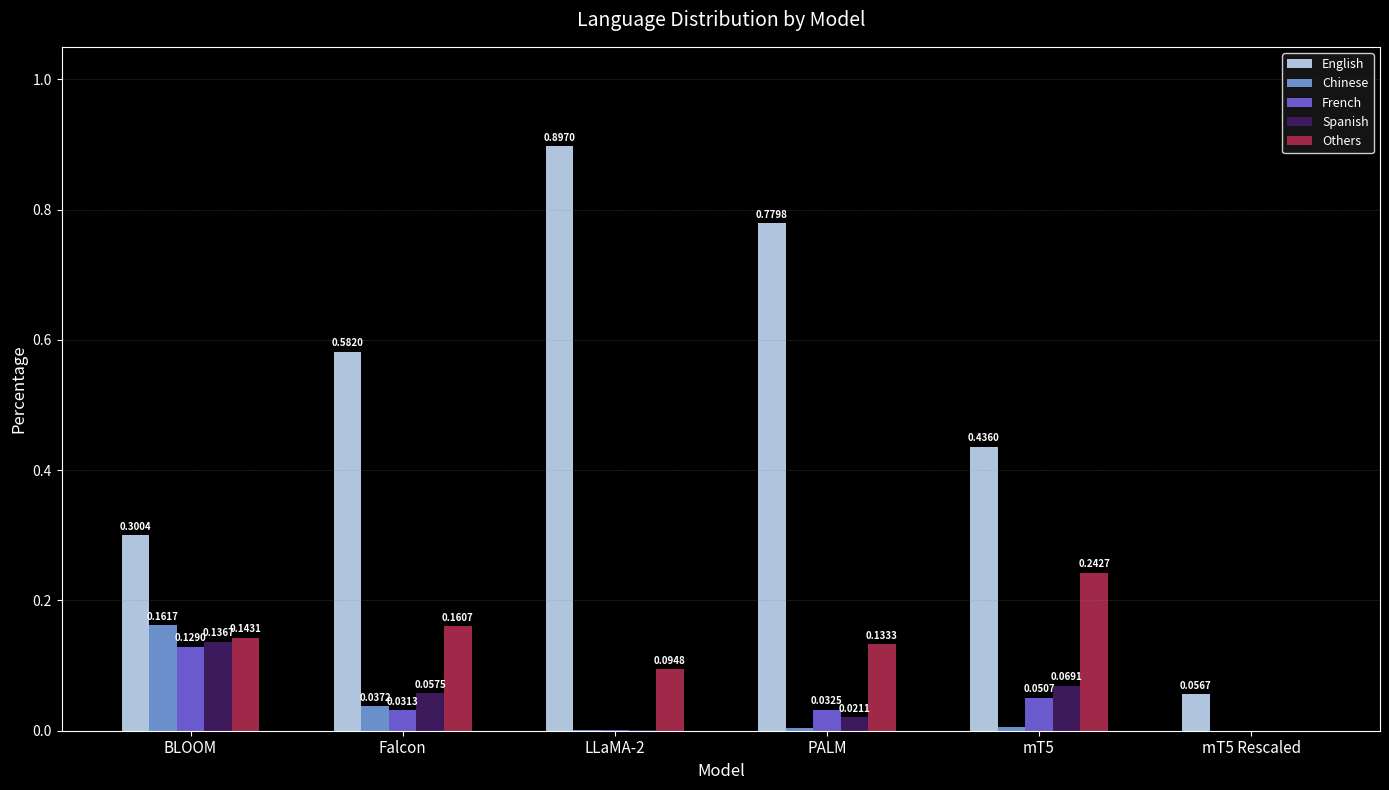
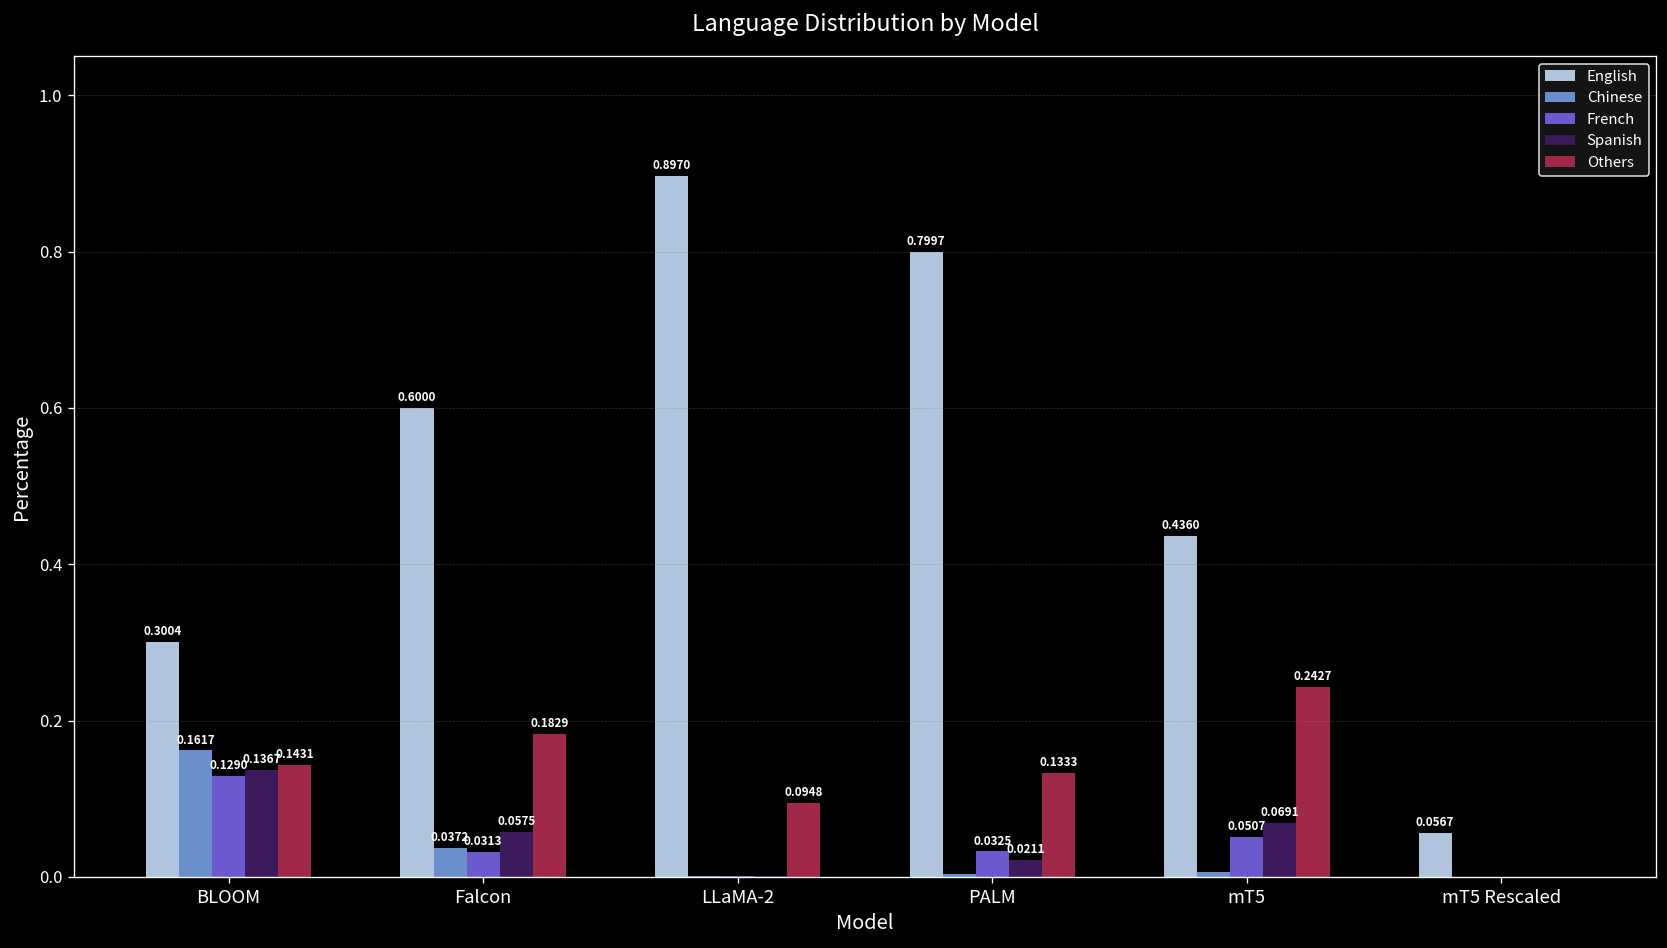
  {
    "English": {
      "BLOOM": 0.3004,
-     "Falcon": 0.5820,
+     "Falcon": 0.6000,
      "LLaMA-2": 0.8970,
-     "PALM": 0.7798,
+     "PALM": 0.7997,
      "mT5": 0.4360,
      "mT5 Rescaled": 0.0567
    },
    "Spanish": {
      "BLOOM": 0.1367,
      "Falcon": 0.0575,
      "PALM": 0.0211,
      "mT5": 0.0691
    },
    "Others": {
      "BLOOM": 0.1431,
-     "Falcon": 0.1607,
+     "Falcon": 0.1829,
      "LLaMA-2": 0.0948,
      "PALM": 0.1333,
      "mT5": 0.2427
    }
  }
